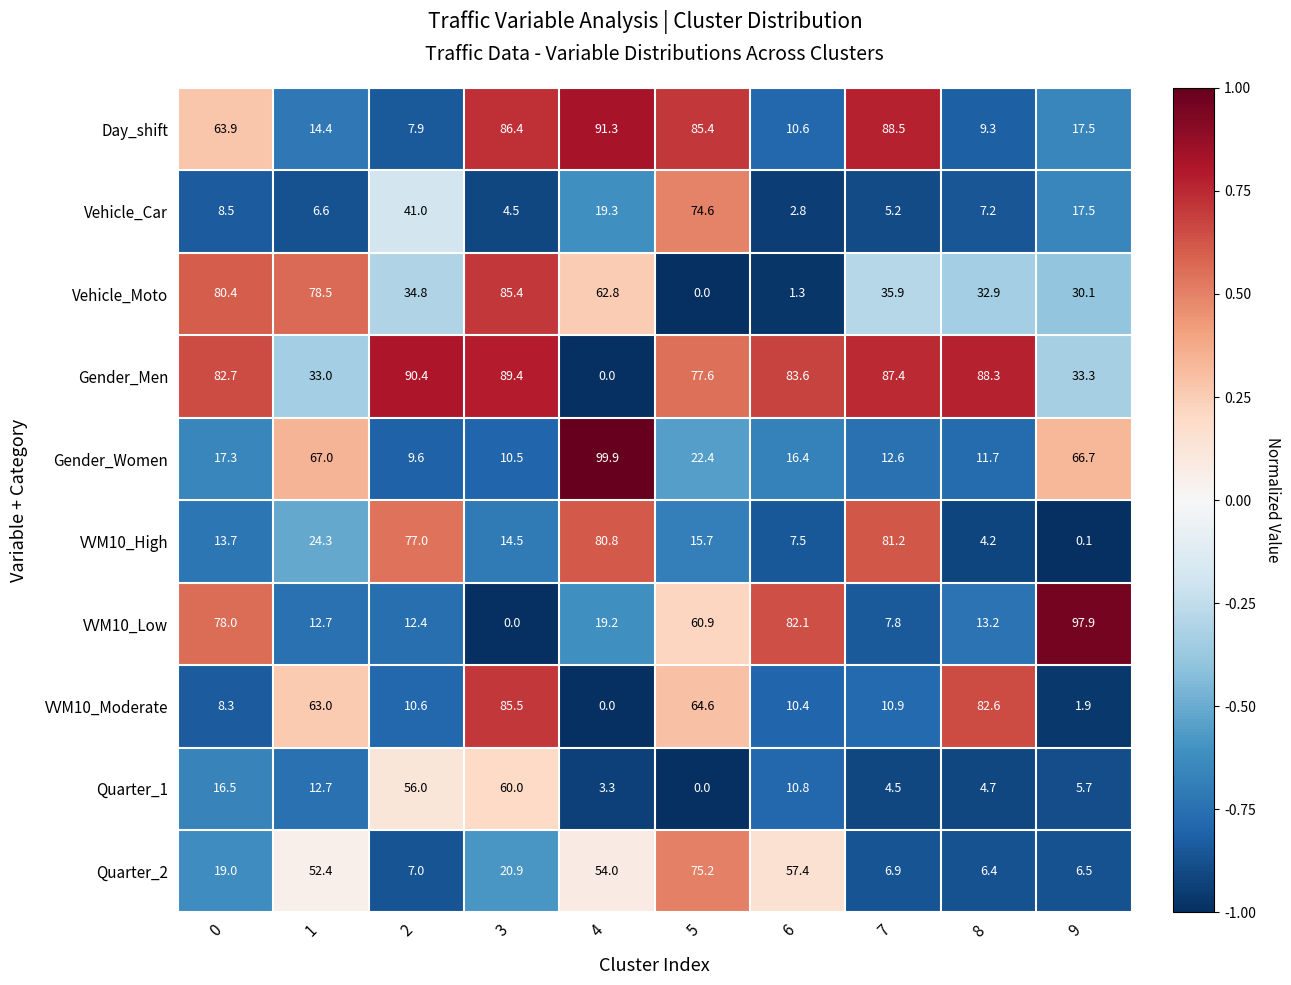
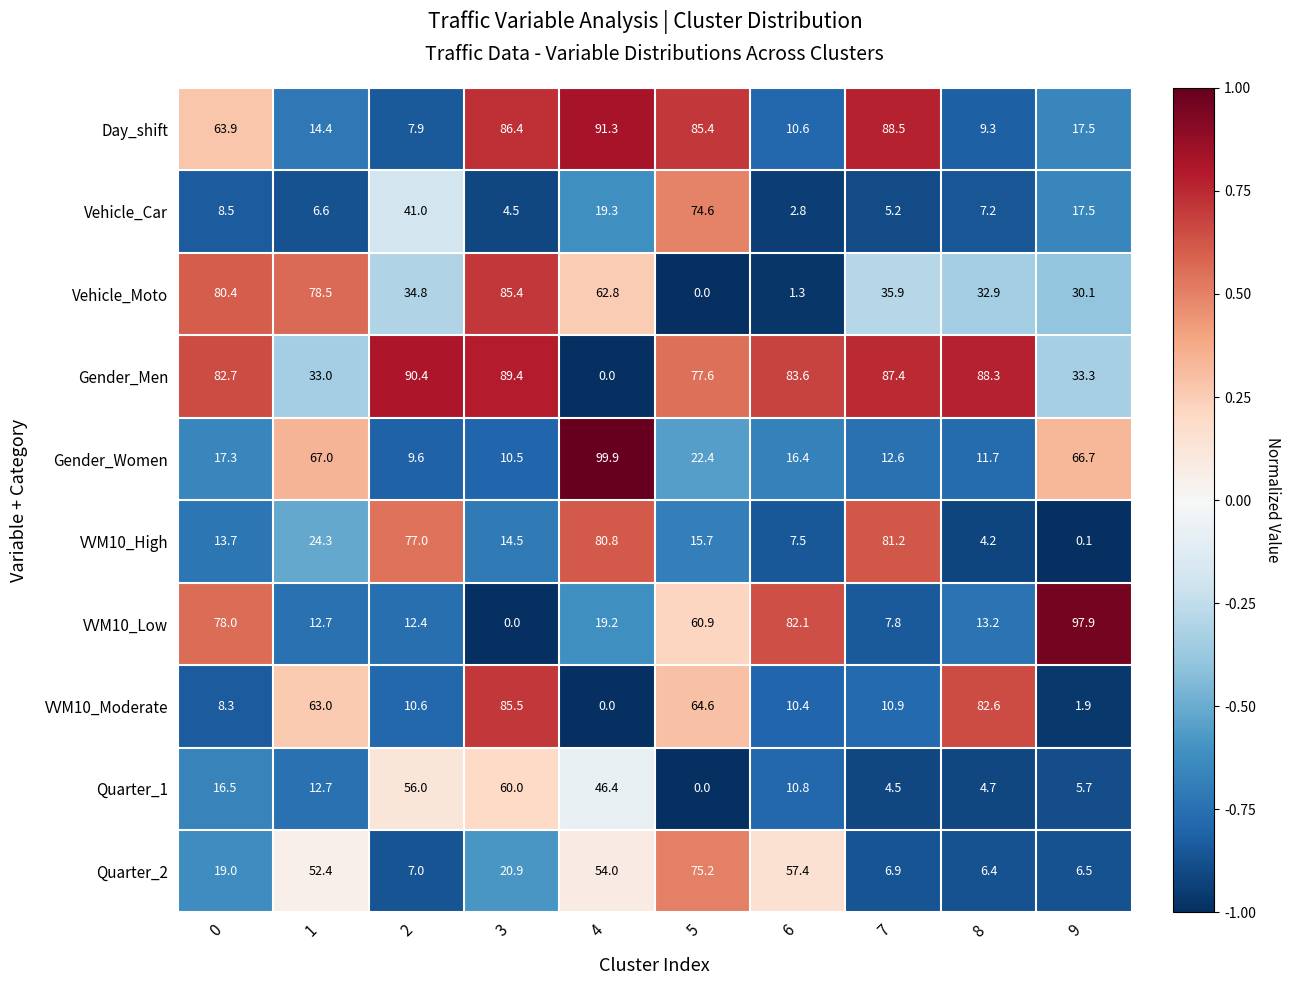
  {
    "Day_shift": {
      "0": 63.9,
      "1": 14.4,
      "2": 7.9,
      "3": 86.4,
      "4": 91.3,
      "5": 85.4,
      "6": 10.6,
      "7": 88.5,
      "8": 9.3,
      "9": 17.5
    },
    "Vehicle_Car": {
      "0": 8.5,
      "1": 6.6,
      "2": 41.0,
      "3": 4.5,
      "4": 19.3,
      "5": 74.6,
      "6": 2.8,
      "7": 5.2,
      "8": 7.2,
      "9": 17.5
    },
    "Vehicle_Moto": {
      "0": 80.4,
      "1": 78.5,
      "2": 34.8,
      "3": 85.4,
      "4": 62.8,
      "5": 0.0,
      "6": 1.3,
      "7": 35.9,
      "8": 32.9,
      "9": 30.1
    },
    "Gender_Men": {
      "0": 82.7,
      "1": 33.0,
      "2": 90.4,
      "3": 89.4,
      "4": 0.0,
      "5": 77.6,
      "6": 83.6,
      "7": 87.4,
      "8": 88.3,
      "9": 33.3
    },
    "Gender_Women": {
      "0": 17.3,
      "1": 67.0,
      "2": 9.6,
      "3": 10.5,
      "4": 99.9,
      "5": 22.4,
      "6": 16.4,
      "7": 12.6,
      "8": 11.7,
      "9": 66.7
    },
    "VVM10_High": {
      "0": 13.7,
      "1": 24.3,
      "2": 77.0,
      "3": 14.5,
      "4": 80.8,
      "5": 15.7,
      "6": 7.5,
      "7": 81.2,
      "8": 4.2,
      "9": 0.1
    },
    "VVM10_Low": {
      "0": 78.0,
      "1": 12.7,
      "2": 12.4,
      "3": 0.0,
      "4": 19.2,
      "5": 60.9,
      "6": 82.1,
      "7": 7.8,
      "8": 13.2,
      "9": 97.9
    },
    "VVM10_Moderate": {
      "0": 8.3,
      "1": 63.0,
      "2": 10.6,
      "3": 85.5,
      "4": 0.0,
      "5": 64.6,
      "6": 10.4,
      "7": 10.9,
      "8": 82.6,
      "9": 1.9
    },
    "Quarter_1": {
      "0": 16.5,
      "1": 12.7,
      "2": 56.0,
      "3": 60.0,
-     "4": 3.3,
+     "4": 46.4,
      "5": 0.0,
      "6": 10.8,
      "7": 4.5,
      "8": 4.7,
      "9": 5.7
    },
    "Quarter_2": {
      "0": 19.0,
      "1": 52.4,
      "2": 7.0,
      "3": 20.9,
      "4": 54.0,
      "5": 75.2,
      "6": 57.4,
      "7": 6.9,
      "8": 6.4,
      "9": 6.5
    }
  }
